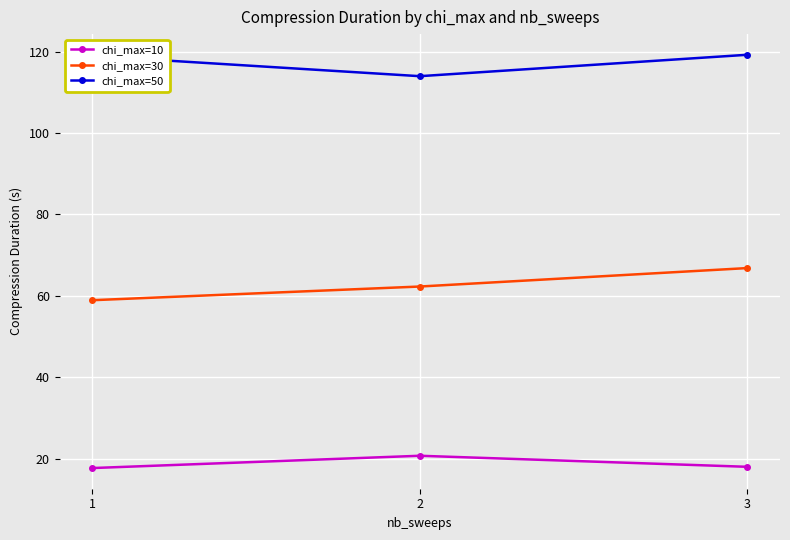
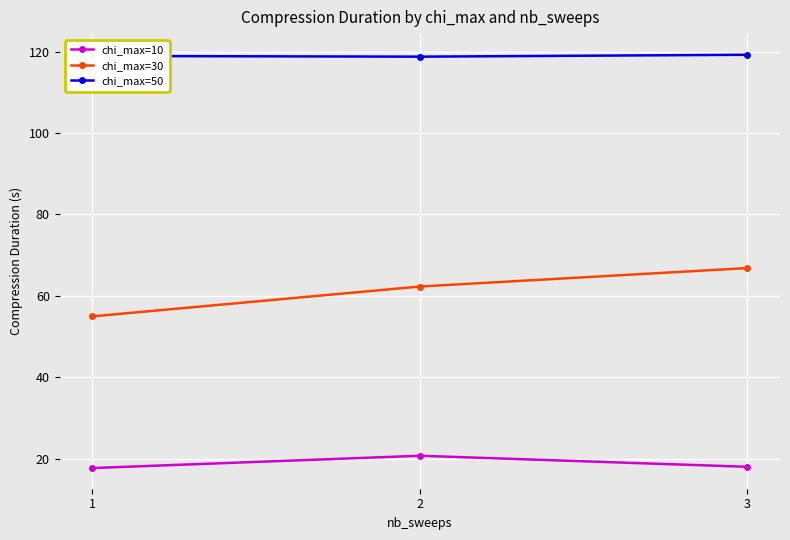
  {
    "chi_max=10": {
      "1": 18,
      "2": 21,
      "3": 18
    },
    "chi_max=30": {
-     "1": 59,
+     "1": 55,
      "2": 62,
      "3": 67
    },
    "chi_max=50": {
-     "2": 114,
+     "2": 119,
      "3": 119
    }
  }
